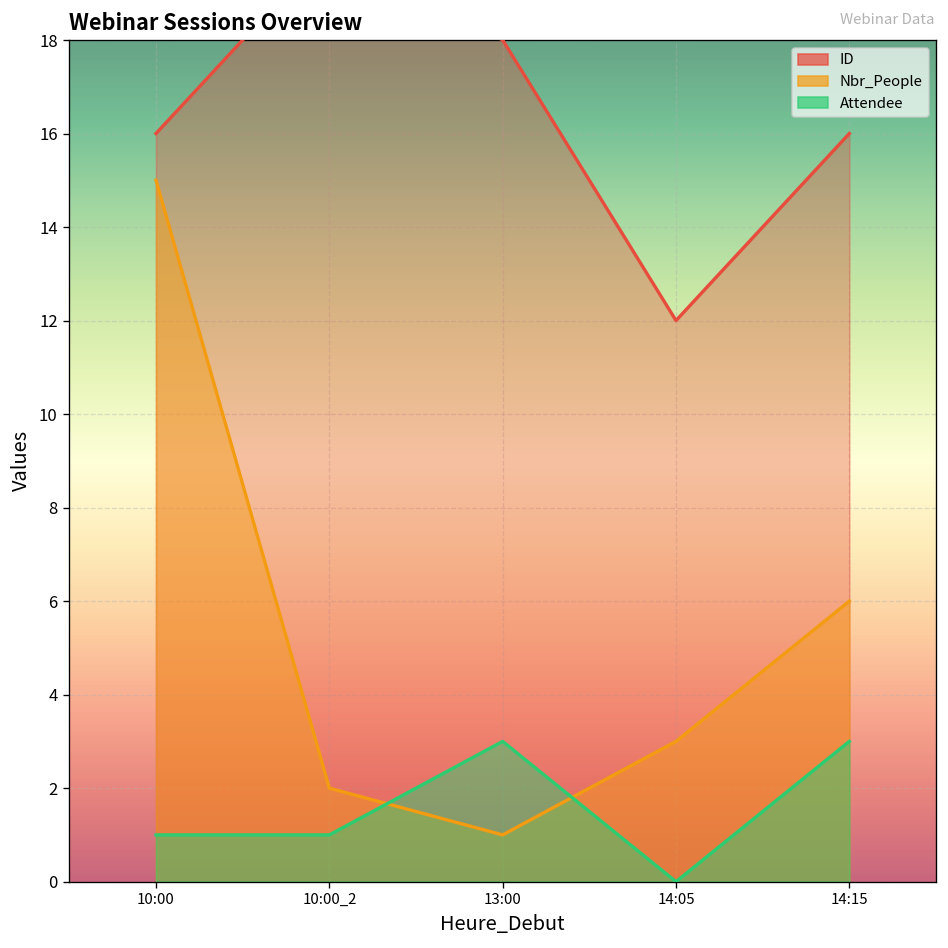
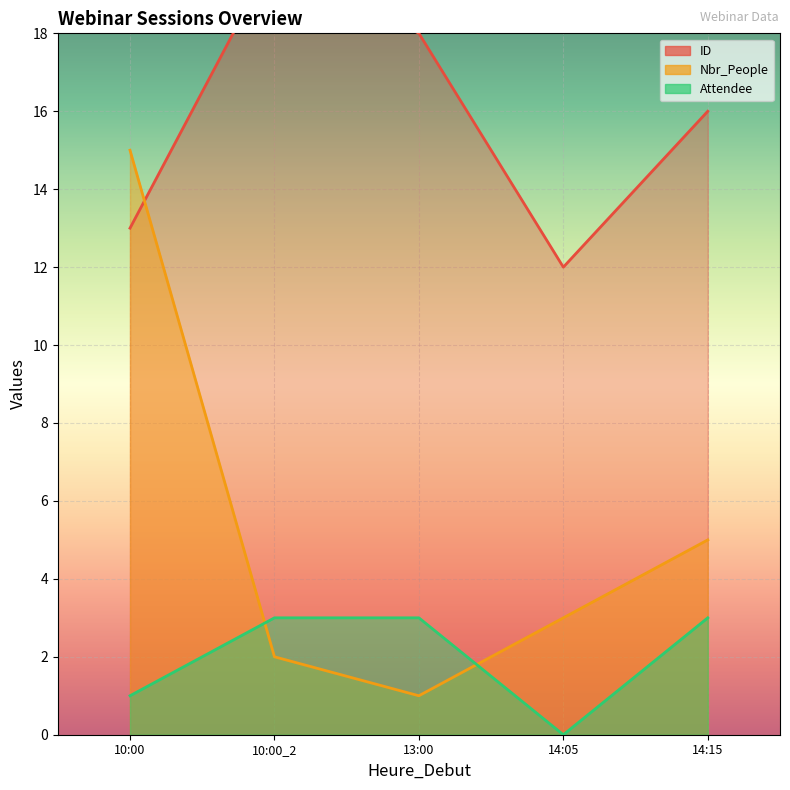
  {
    "ID": {
-     "10:00": 16,
+     "10:00": 13,
      "13:00": 18,
      "14:05": 12,
      "14:15": 16
    },
    "Nbr_People": {
      "10:00": 15,
      "10:00_2": 2,
      "13:00": 1,
      "14:05": 3,
-     "14:15": 6
+     "14:15": 5
    },
    "Attendee": {
      "10:00": 1,
-     "10:00_2": 1,
+     "10:00_2": 3,
      "13:00": 3,
      "14:05": 0,
      "14:15": 3
    }
  }
